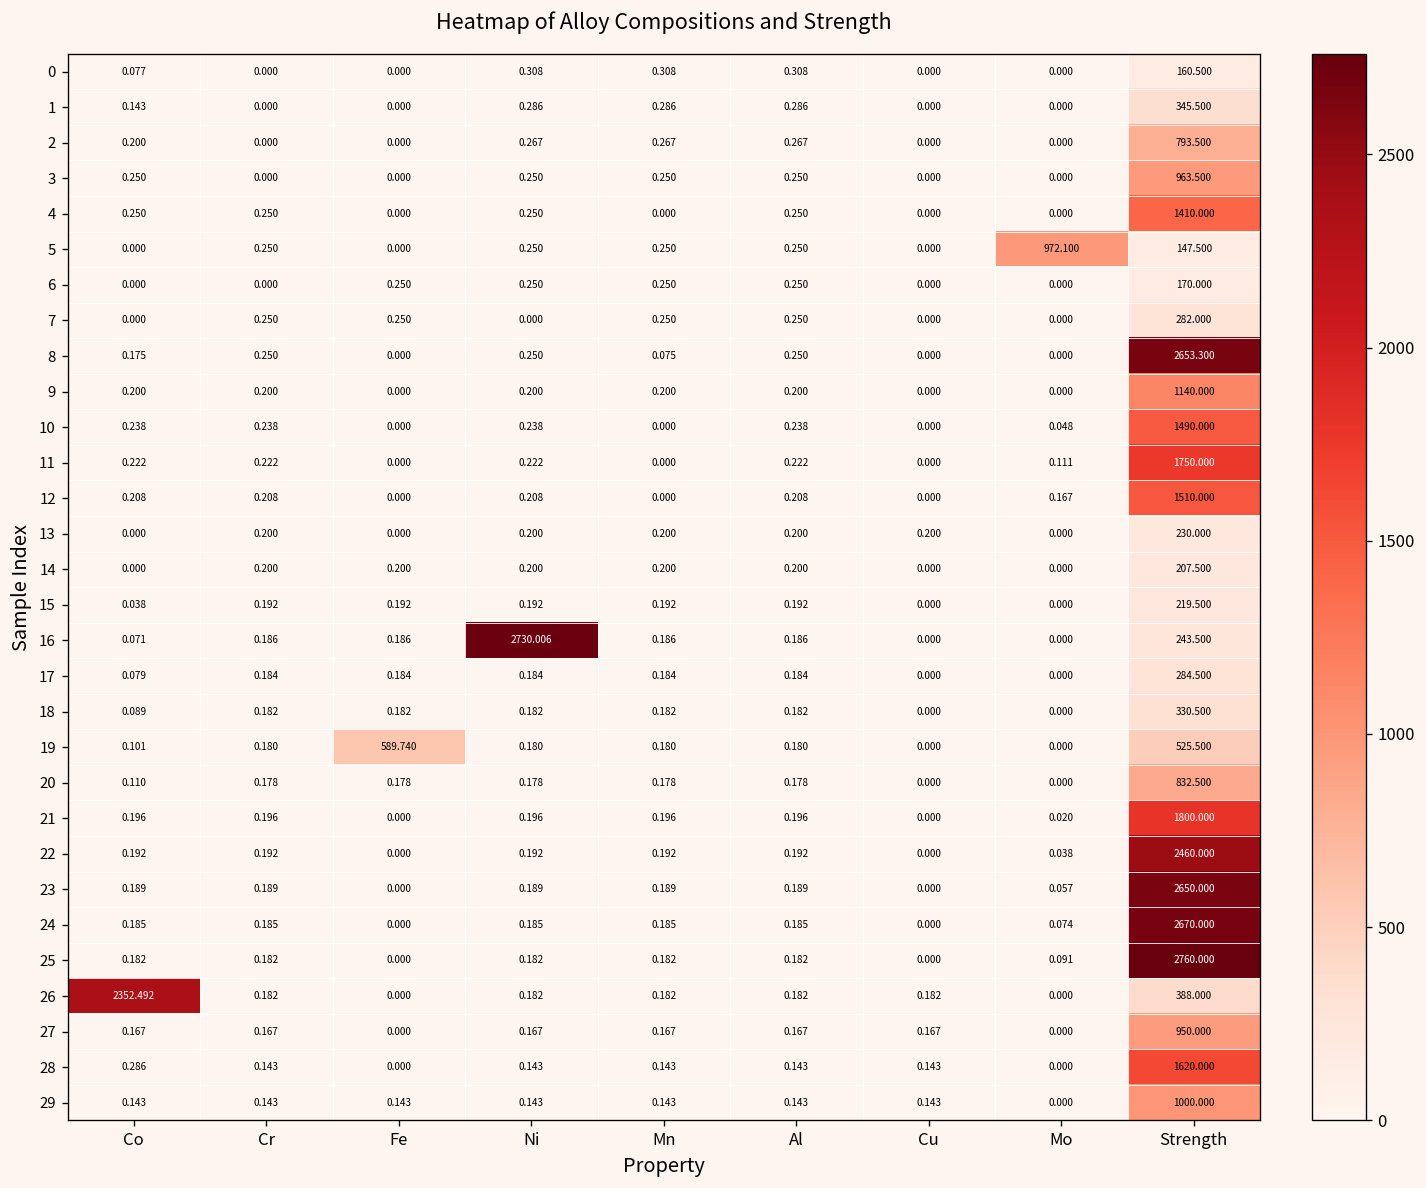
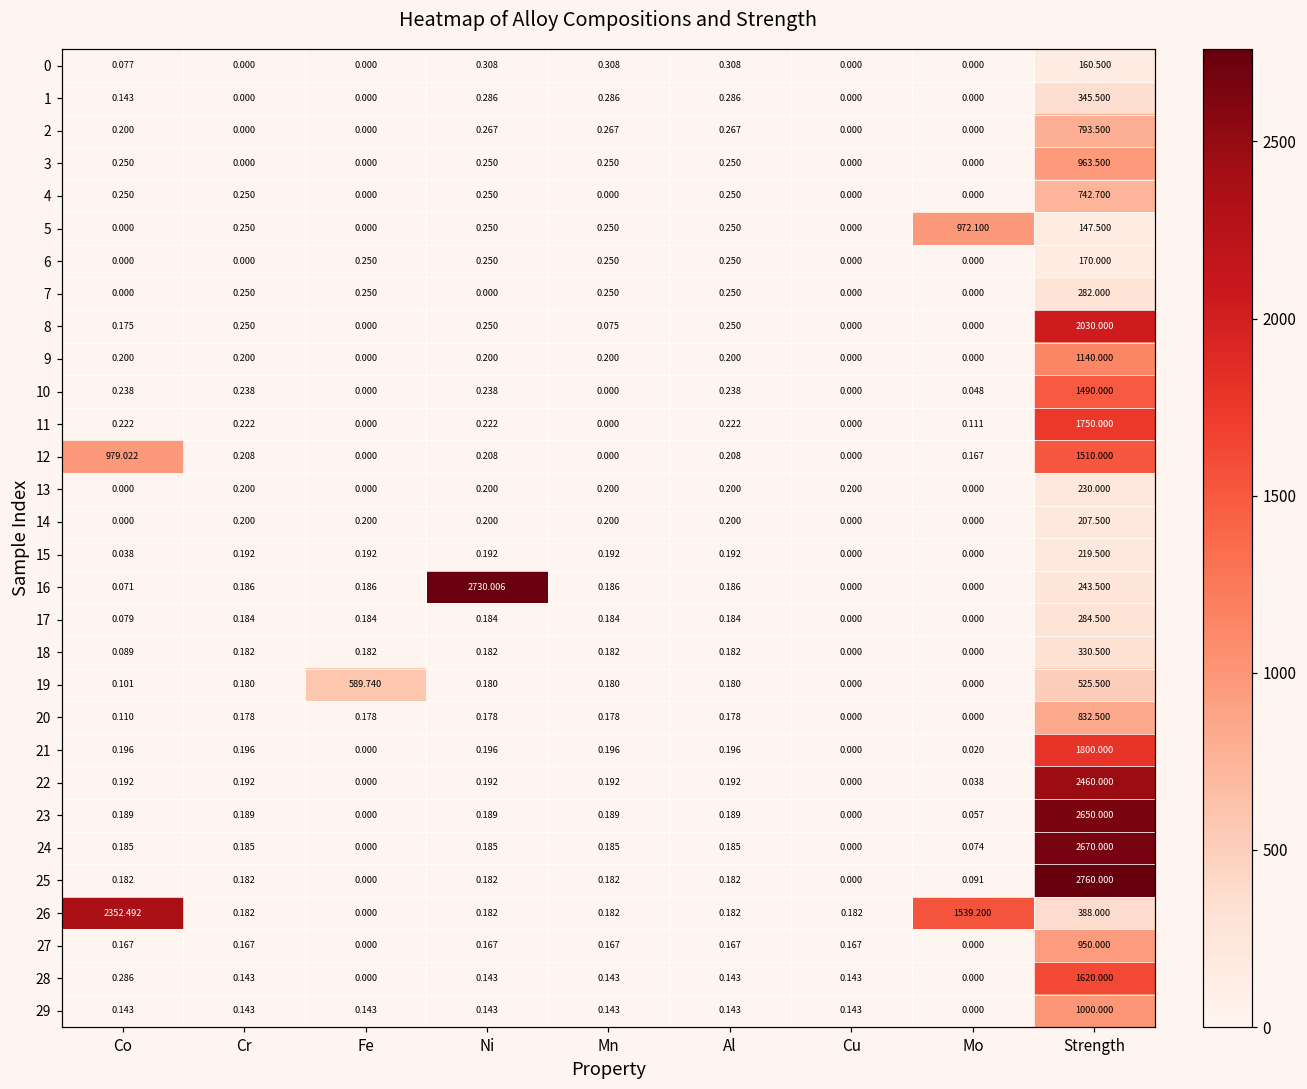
  {
    "4": {
      "Co": 0.250,
      "Cr": 0.250,
      "Fe": 0.000,
      "Ni": 0.250,
      "Mn": 0.000,
      "Al": 0.250,
      "Cu": 0.000,
      "Mo": 0.000,
-     "Strength": 1410.000
+     "Strength": 742.700
    },
    "8": {
      "Co": 0.175,
      "Cr": 0.250,
      "Fe": 0.000,
      "Ni": 0.250,
      "Mn": 0.075,
      "Al": 0.250,
      "Cu": 0.000,
      "Mo": 0.000,
-     "Strength": 2653.300
+     "Strength": 2030.000
    },
    "12": {
-     "Co": 0.208,
+     "Co": 979.022,
      "Cr": 0.208,
      "Fe": 0.000,
      "Ni": 0.208,
      "Mn": 0.000,
      "Al": 0.208,
      "Cu": 0.000,
      "Mo": 0.167,
      "Strength": 1510.000
    },
    "26": {
      "Co": 2352.492,
      "Cr": 0.182,
      "Fe": 0.000,
      "Ni": 0.182,
      "Mn": 0.182,
      "Al": 0.182,
      "Cu": 0.182,
-     "Mo": 0.000,
+     "Mo": 1539.200,
      "Strength": 388.000
    }
  }
